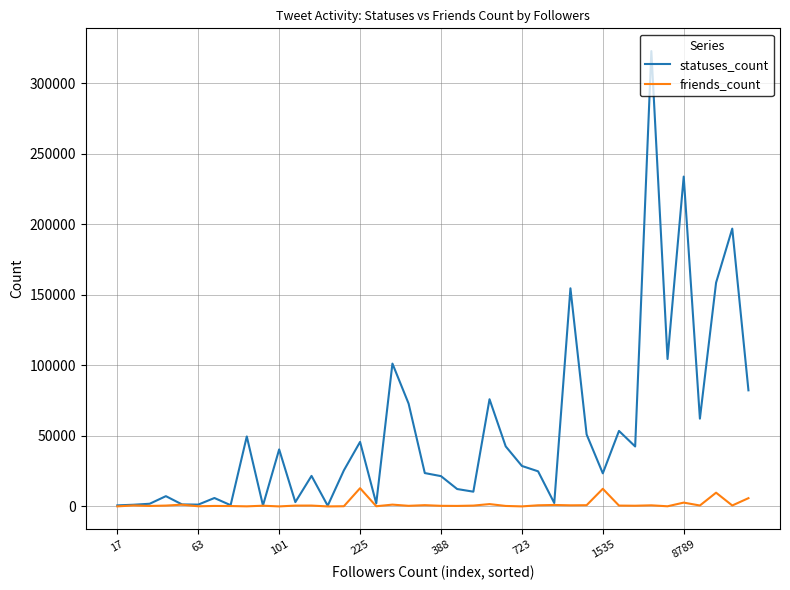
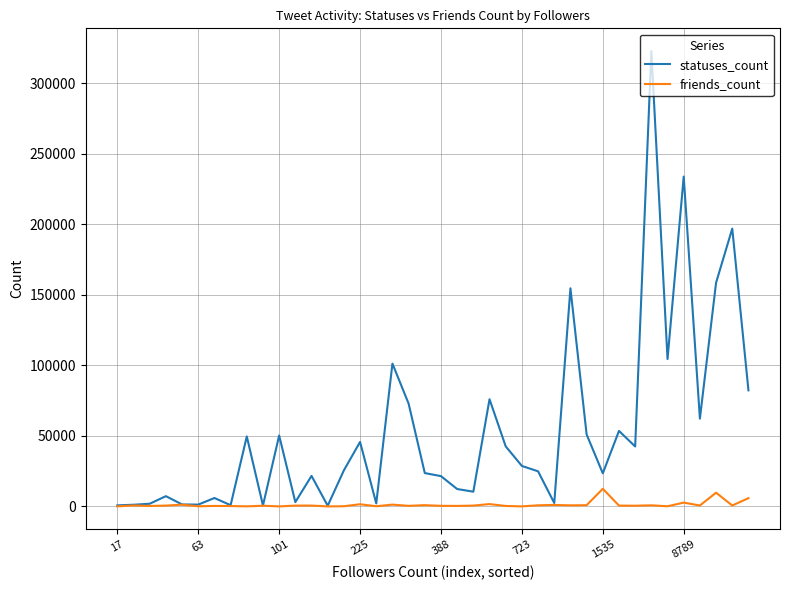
  {
    "statuses_count": {
-     "101": 40000,
+     "101": 50000,
      "225": 46000,
      "388": 22000,
      "723": 29000,
      "1535": 23000,
      "8789": 234000
    },
    "friends_count": {
      "101": 0,
-     "225": 13000,
+     "225": 2000,
      "388": 0,
      "723": 0,
      "1535": 13000,
      "8789": 3000
    }
  }
